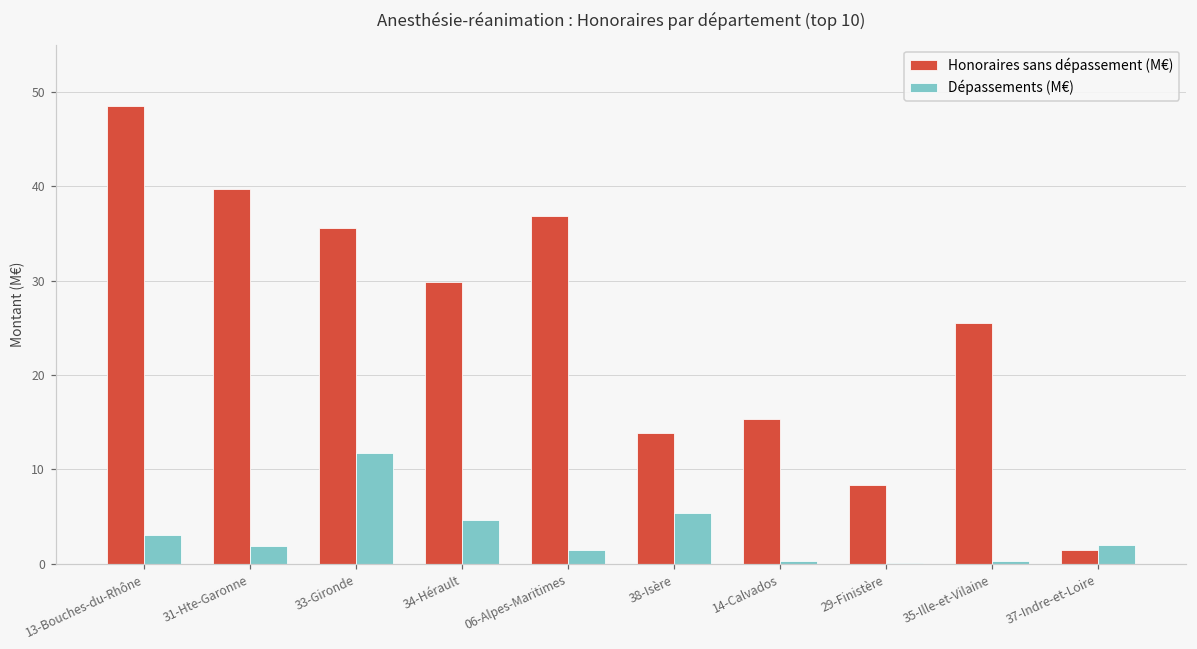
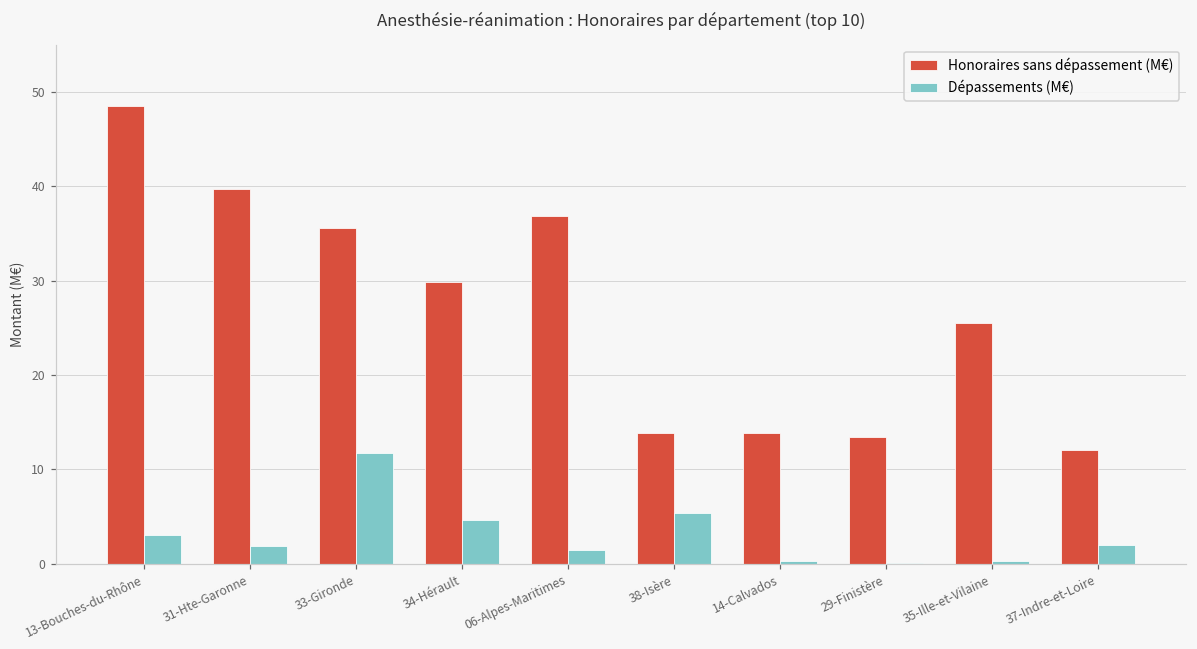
  {
    "Honoraires sans dépassement (M€)": {
      "13-Bouches-du-Rhône": 48,
      "31-Hte-Garonne": 40,
      "33-Gironde": 36,
      "34-Hérault": 30,
      "06-Alpes-Maritimes": 37,
      "38-Isère": 14,
-     "14-Calvados": 15,
-     "29-Finistère": 8,
+     "14-Calvados": 14,
+     "29-Finistère": 13,
      "35-Ille-et-Vilaine": 26,
-     "37-Indre-et-Loire": 1
+     "37-Indre-et-Loire": 12
    },
    "Dépassements (M€)": {
      "13-Bouches-du-Rhône": 3,
      "31-Hte-Garonne": 2,
      "33-Gironde": 12,
      "34-Hérault": 5,
      "06-Alpes-Maritimes": 1,
      "38-Isère": 5,
      "14-Calvados": 0,
      "37-Indre-et-Loire": 2
    }
  }
